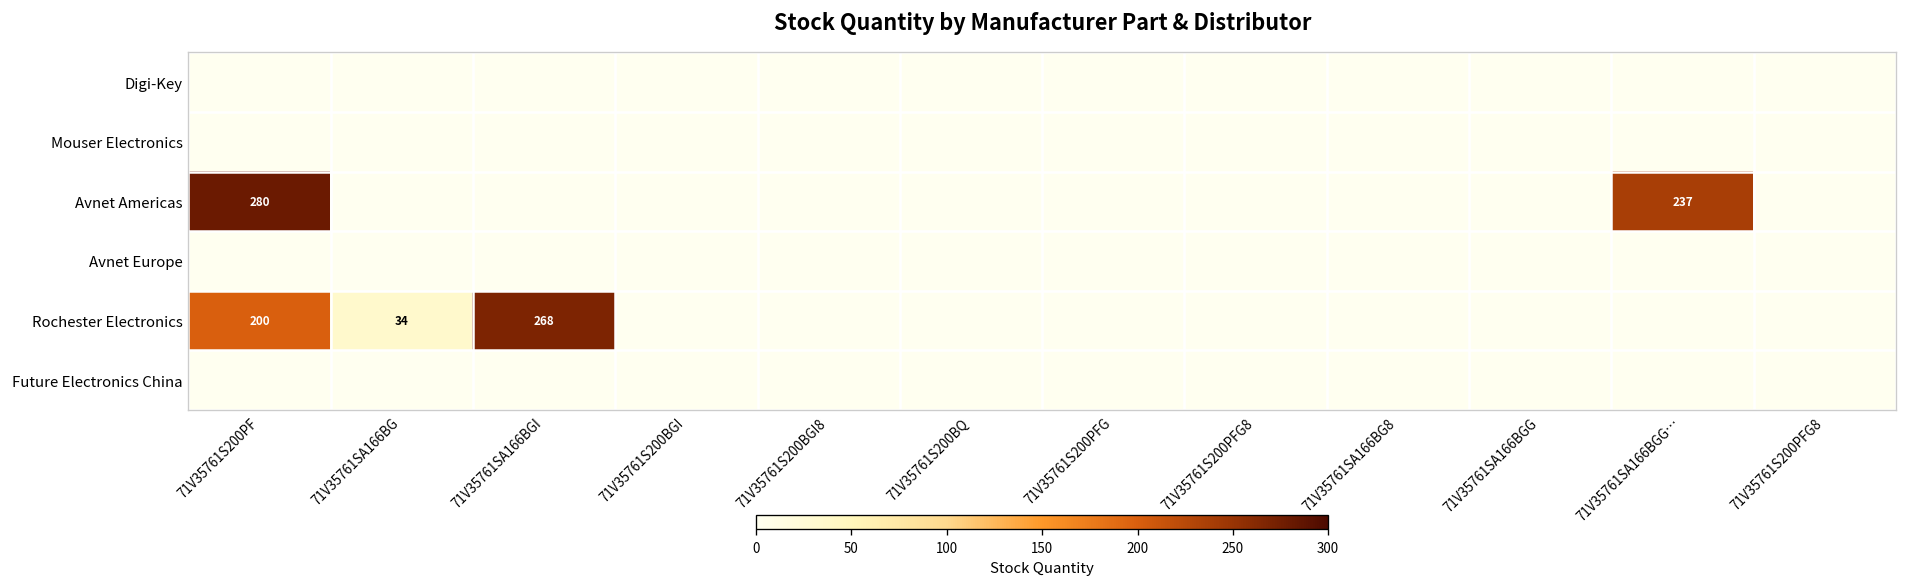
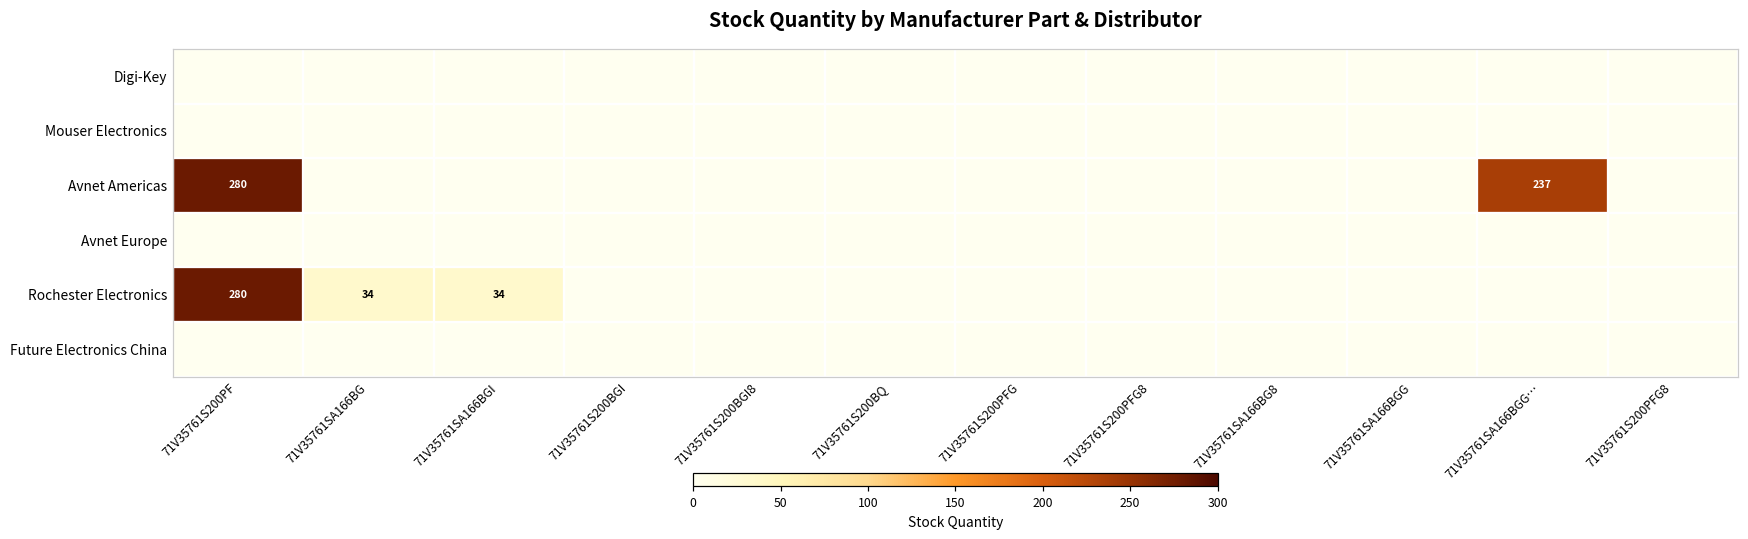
  {
    "Avnet Americas": {
      "71V35761S200PF": 280,
      "71V35761SA166BGG…": 237
    },
    "Rochester Electronics": {
-     "71V35761S200PF": 200,
+     "71V35761S200PF": 280,
      "71V35761SA166BG": 34,
-     "71V35761SA166BGI": 268
+     "71V35761SA166BGI": 34
    }
  }
